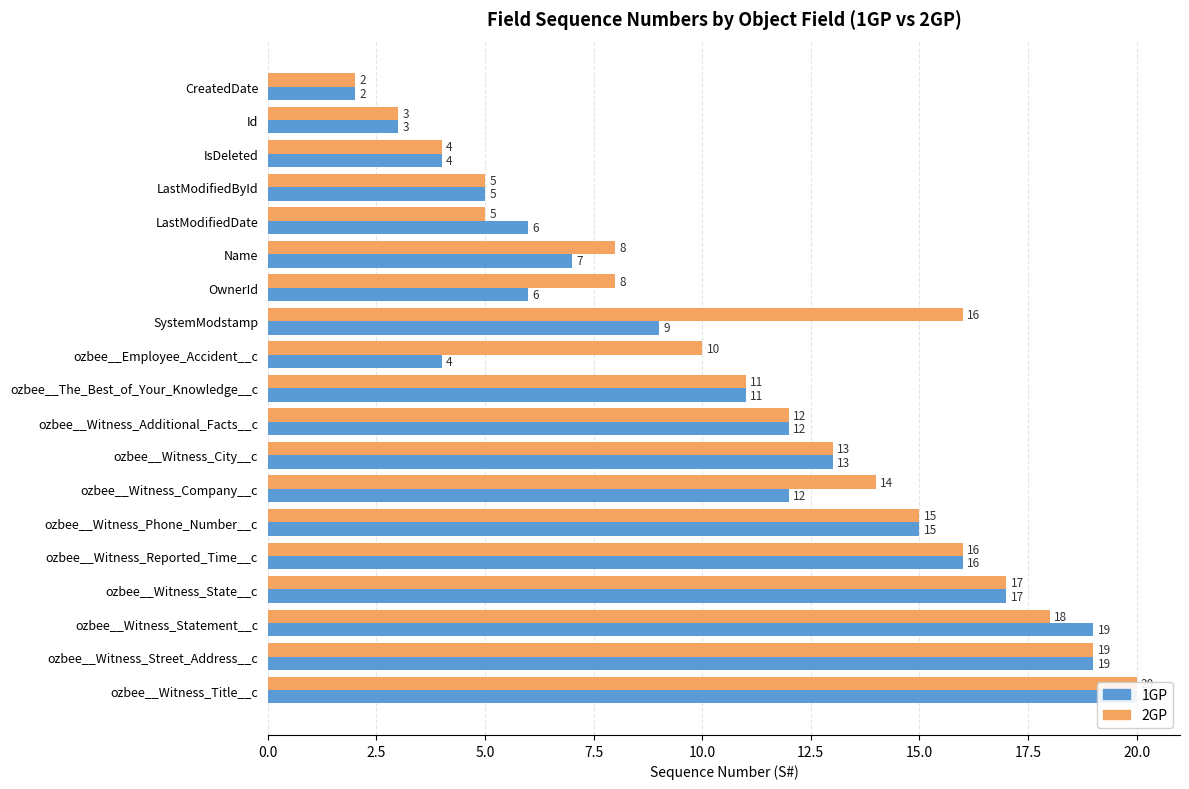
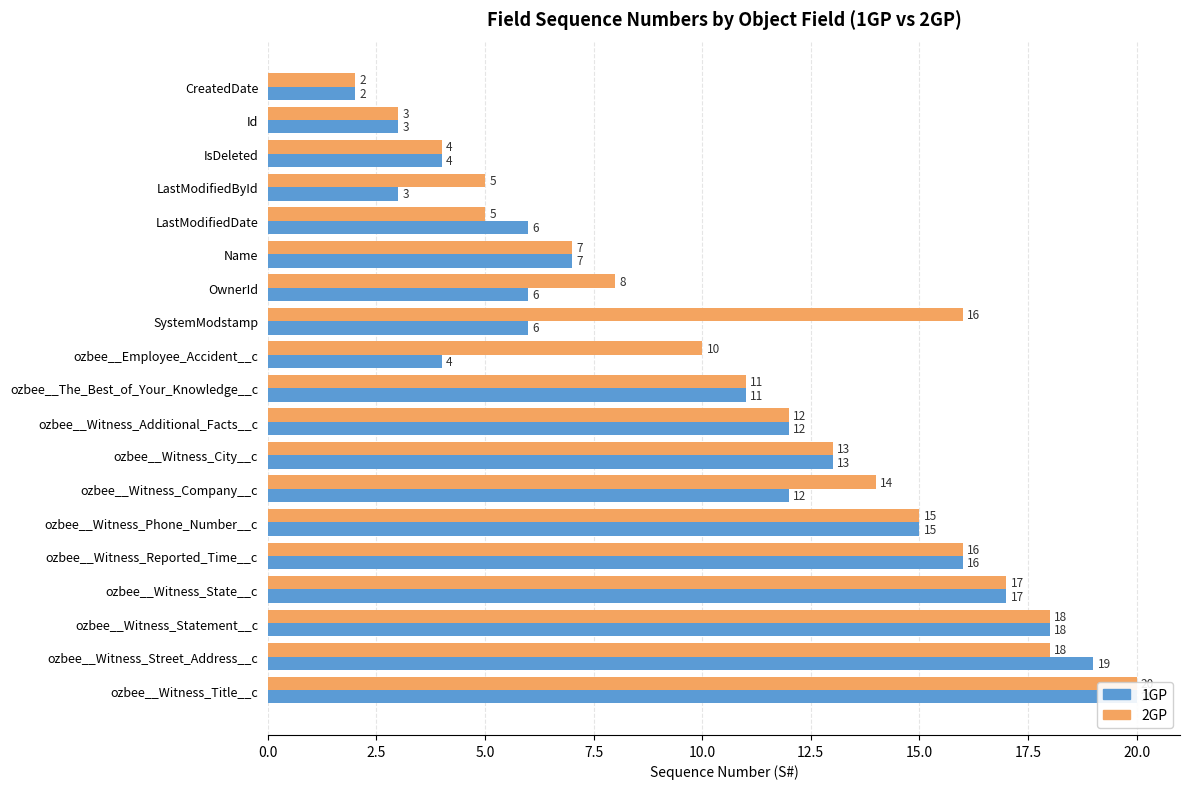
  {
    "1GP": {
      "CreatedDate": 2,
      "Id": 3,
      "IsDeleted": 4,
-     "LastModifiedById": 5,
+     "LastModifiedById": 3,
      "LastModifiedDate": 6,
      "Name": 7,
      "OwnerId": 6,
-     "SystemModstamp": 9,
+     "SystemModstamp": 6,
      "ozbee__Employee_Accident__c": 4,
      "ozbee__The_Best_of_Your_Knowledge__c": 11,
      "ozbee__Witness_Additional_Facts__c": 12,
      "ozbee__Witness_City__c": 13,
      "ozbee__Witness_Company__c": 12,
      "ozbee__Witness_Phone_Number__c": 15,
      "ozbee__Witness_Reported_Time__c": 16,
      "ozbee__Witness_State__c": 17,
-     "ozbee__Witness_Statement__c": 19,
+     "ozbee__Witness_Statement__c": 18,
      "ozbee__Witness_Street_Address__c": 19
    },
    "2GP": {
      "CreatedDate": 2,
      "Id": 3,
      "IsDeleted": 4,
      "LastModifiedById": 5,
      "LastModifiedDate": 5,
-     "Name": 8,
+     "Name": 7,
      "OwnerId": 8,
      "SystemModstamp": 16,
      "ozbee__Employee_Accident__c": 10,
      "ozbee__The_Best_of_Your_Knowledge__c": 11,
      "ozbee__Witness_Additional_Facts__c": 12,
      "ozbee__Witness_City__c": 13,
      "ozbee__Witness_Company__c": 14,
      "ozbee__Witness_Phone_Number__c": 15,
      "ozbee__Witness_Reported_Time__c": 16,
      "ozbee__Witness_State__c": 17,
      "ozbee__Witness_Statement__c": 18,
-     "ozbee__Witness_Street_Address__c": 19
+     "ozbee__Witness_Street_Address__c": 18
    }
  }
